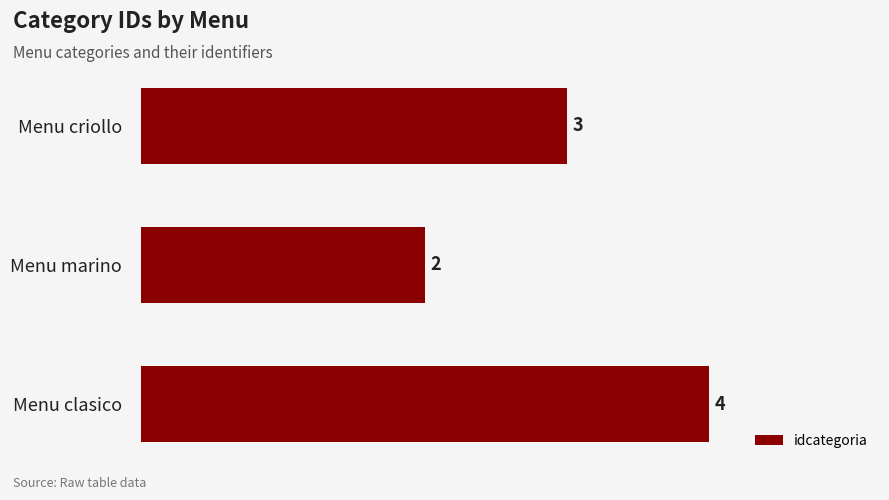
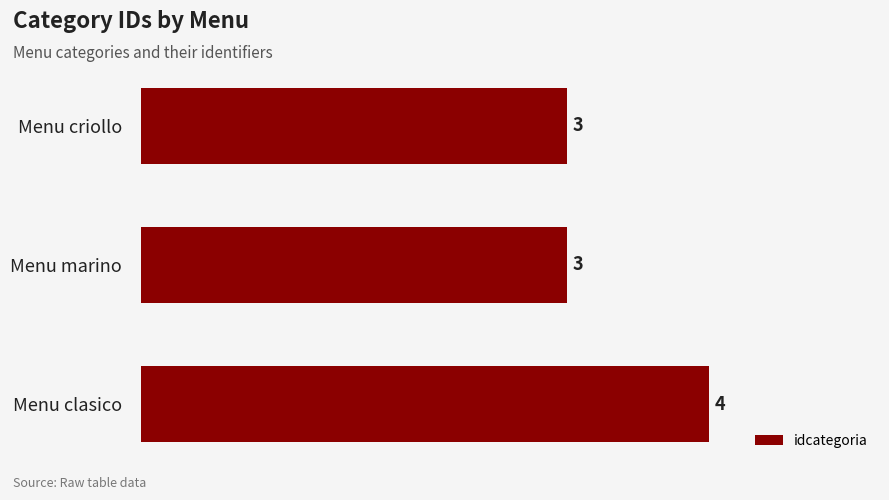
  {
    "Menu criollo": 3,
-   "Menu marino": 2,
+   "Menu marino": 3,
    "Menu clasico": 4
  }
